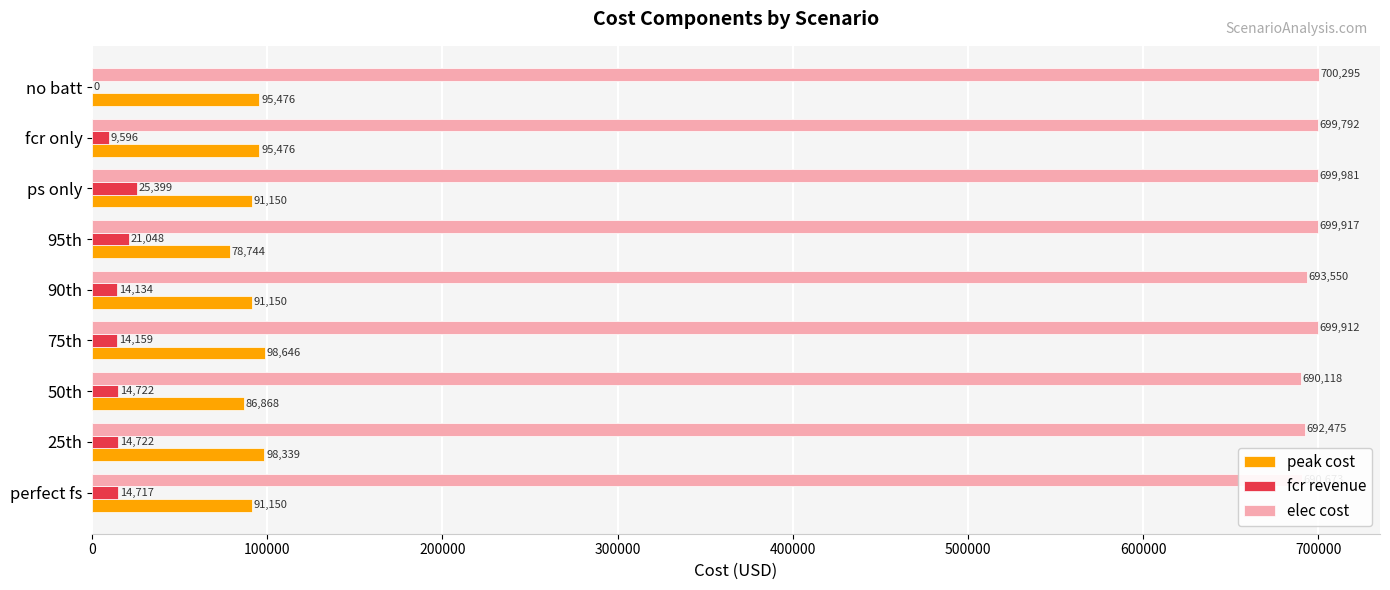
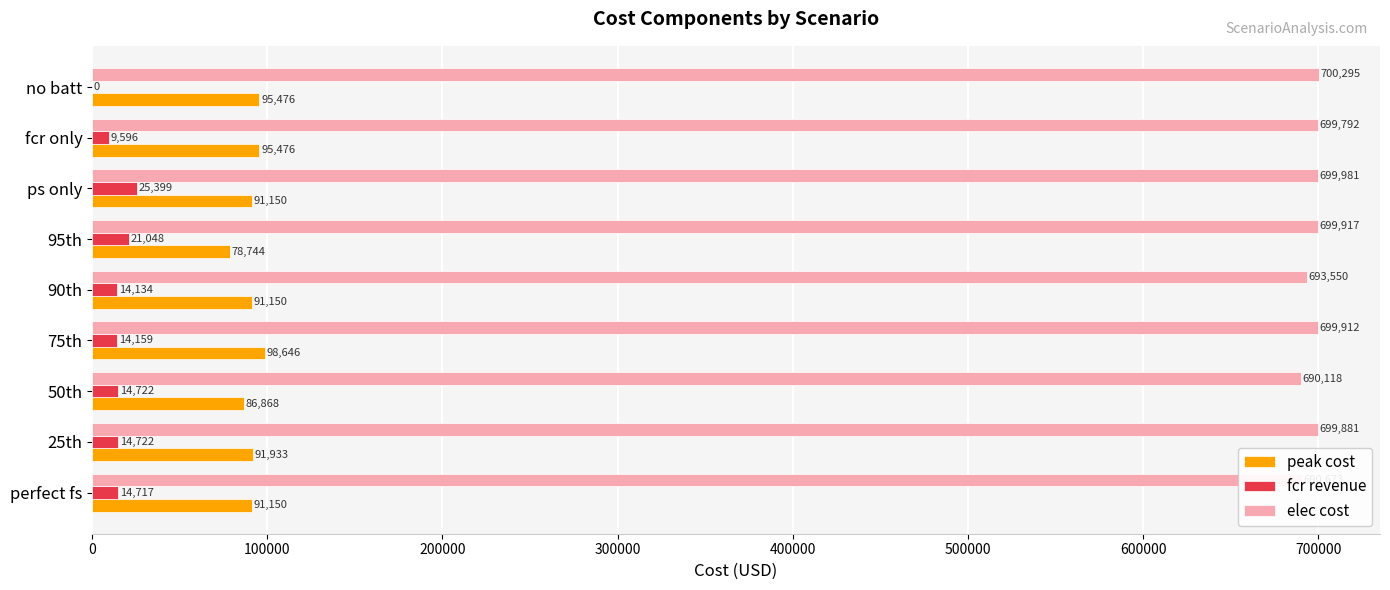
  {
    "peak cost": {
      "no batt": "95,476",
      "fcr only": "95,476",
      "ps only": "91,150",
      "95th": "78,744",
      "90th": "91,150",
      "75th": "98,646",
      "50th": "86,868",
-     "25th": "98,339",
+     "25th": "91,933",
      "perfect fs": "91,150"
    },
    "fcr revenue": {
      "no batt": "0",
      "fcr only": "9,596",
      "ps only": "25,399",
      "95th": "21,048",
      "90th": "14,134",
      "75th": "14,159",
      "50th": "14,722",
      "25th": "14,722",
      "perfect fs": "14,717"
    },
    "elec cost": {
      "no batt": "700,295",
      "fcr only": "699,792",
      "ps only": "699,981",
      "95th": "699,917",
      "90th": "693,550",
      "75th": "699,912",
      "50th": "690,118",
-     "25th": "692,475"
+     "25th": "699,881"
    }
  }
